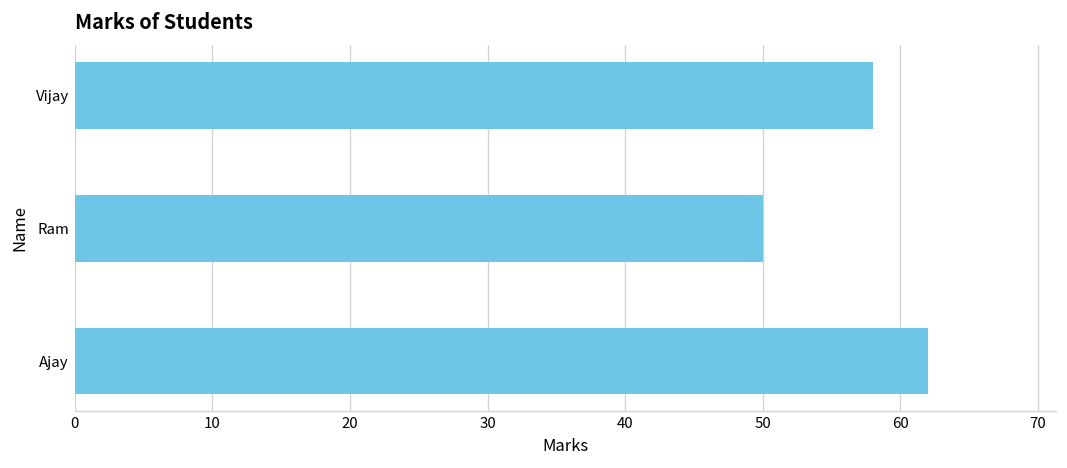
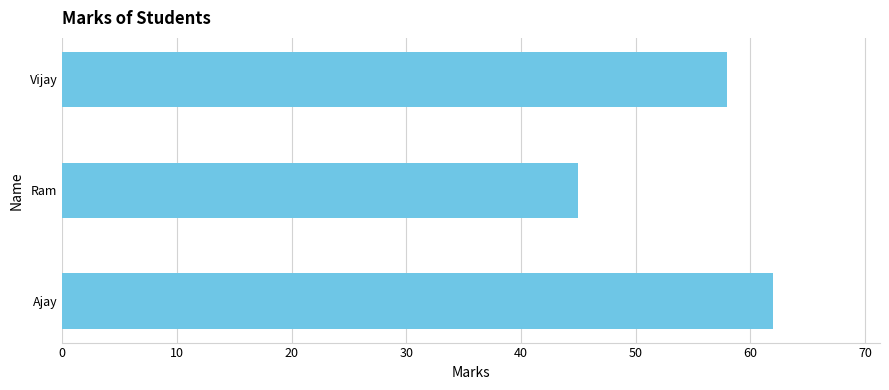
  {
    "Vijay": 58,
-   "Ram": 50,
+   "Ram": 45,
    "Ajay": 62
  }
